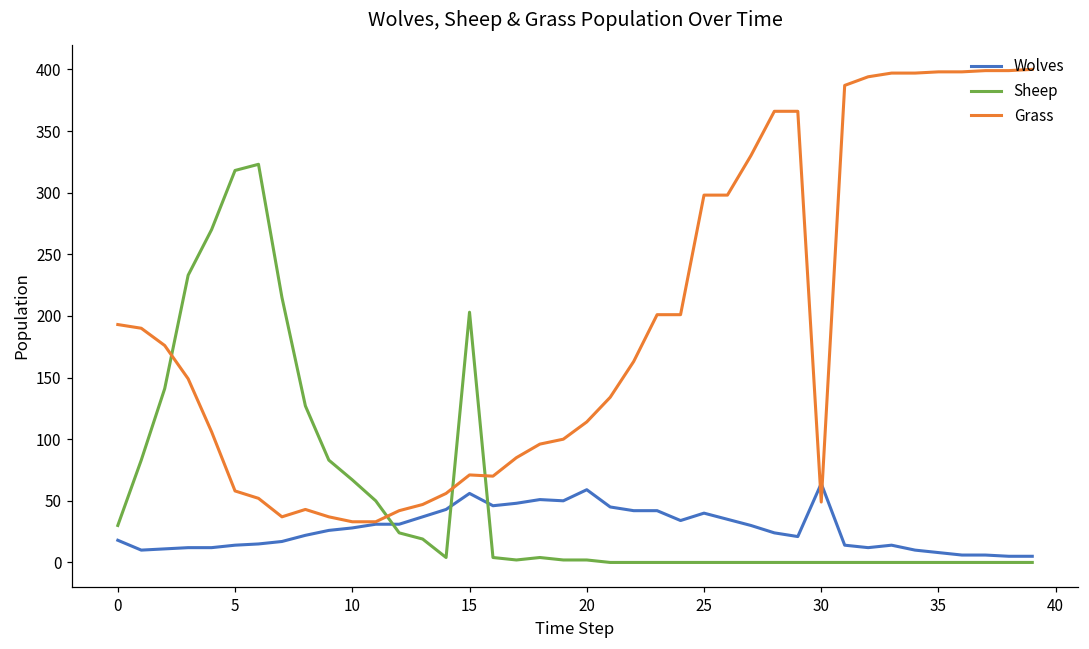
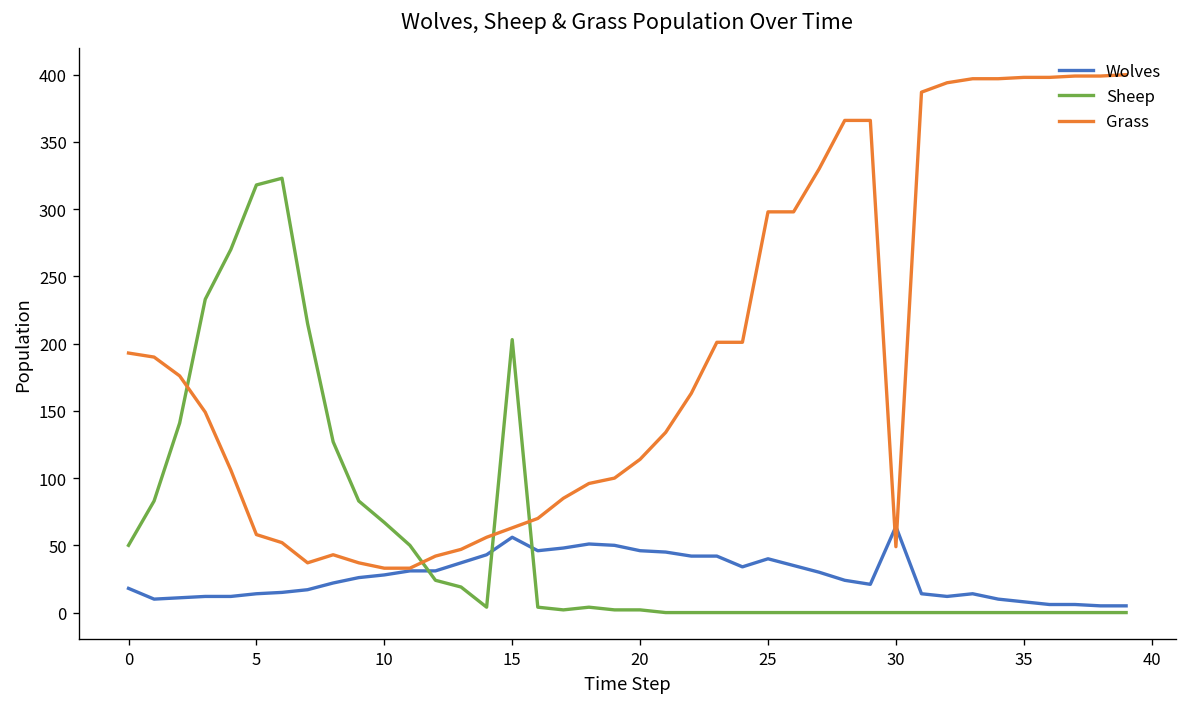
  {
    "Wolves": {
      "0": 18,
      "5": 14,
      "10": 28,
      "15": 56,
-     "20": 59,
+     "20": 46,
      "25": 40,
      "30": 64,
      "35": 8
    },
    "Sheep": {
-     "0": 30,
+     "0": 50,
      "5": 318,
      "10": 67,
      "15": 203,
      "20": 2,
      "25": 0,
      "30": 0,
      "35": 0
    },
    "Grass": {
      "0": 193,
      "5": 58,
      "10": 33,
-     "15": 71,
+     "15": 63,
      "20": 114,
      "25": 298,
      "30": 49,
      "35": 398
    }
  }
